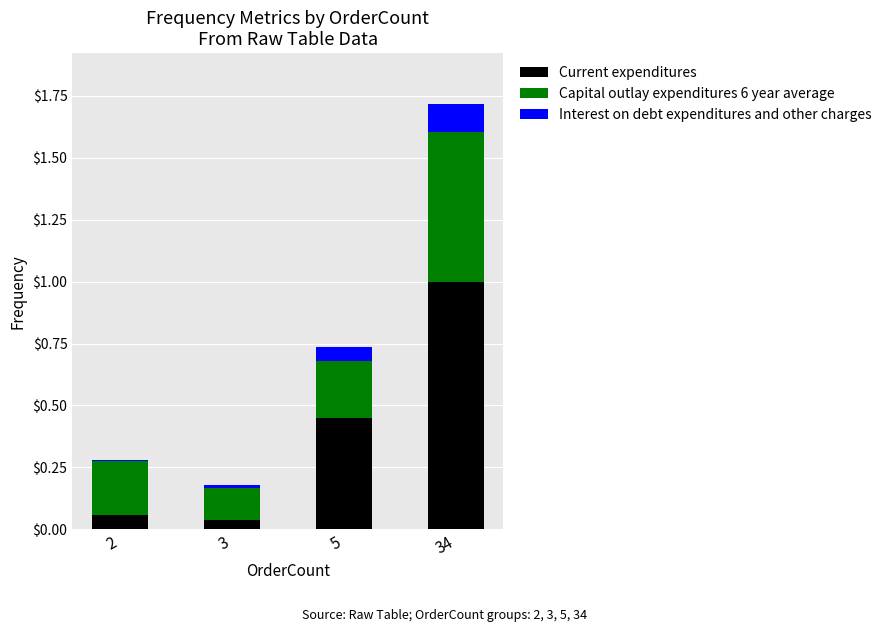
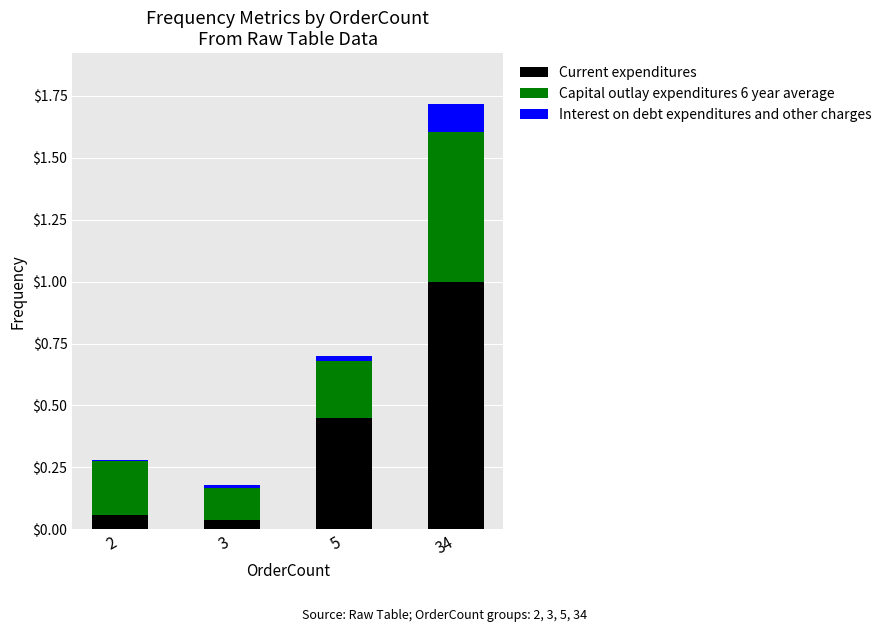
  {
    "Current expenditures": {
      "2": "$0.06",
      "3": "$0.04",
      "5": "$0.45",
      "34": "$1.00"
    },
    "Capital outlay expenditures 6 year average": {
      "2": "$0.22",
      "3": "$0.13",
      "5": "$0.23",
      "34": "$0.60"
    },
    "Interest on debt expenditures and other charges": {
      "3": "$0.01",
-     "5": "$0.06",
+     "5": "$0.02",
      "34": "$0.11"
    }
  }
